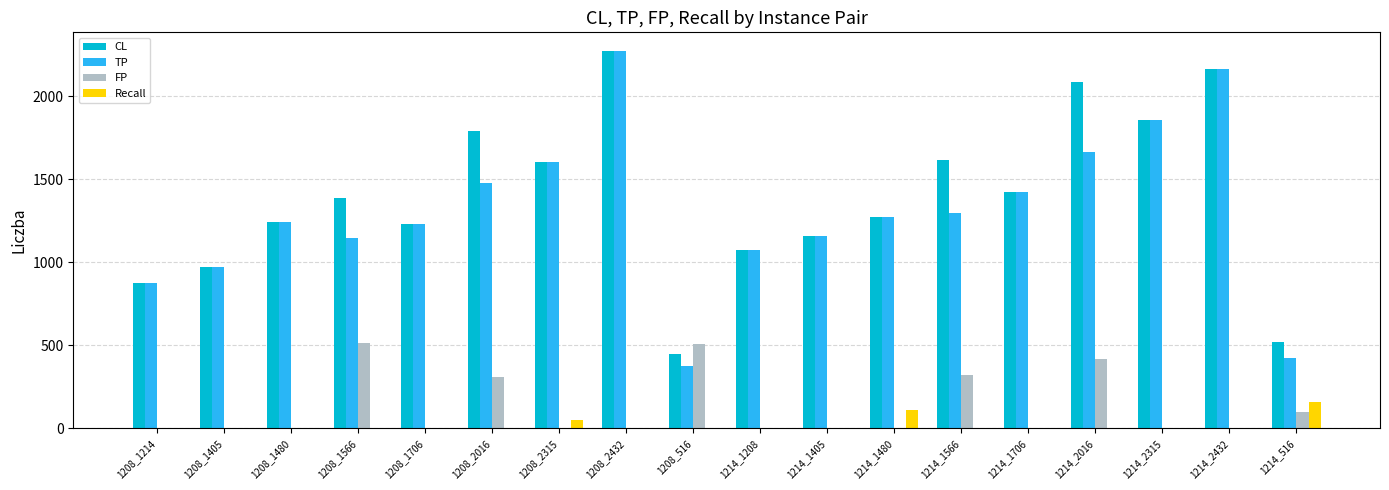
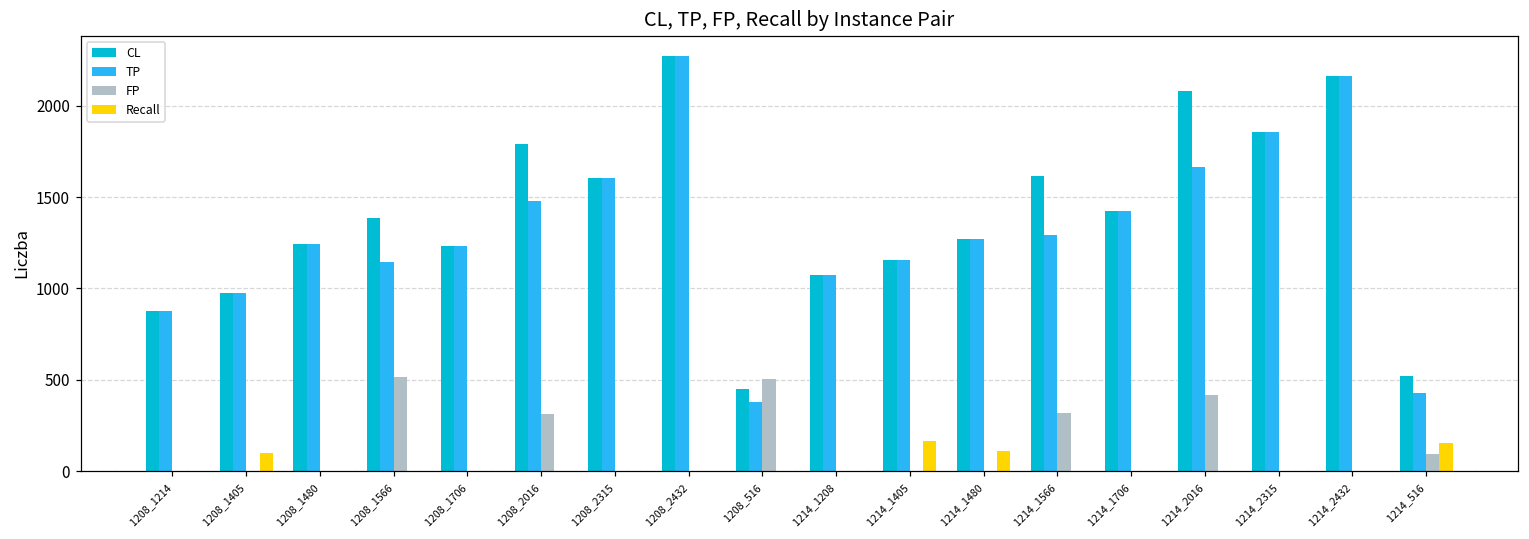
  {
    "FP": {
      "1208_1214": 0,
      "1208_1405": 0,
      "1208_1480": 0,
      "1208_1566": 520,
      "1208_1706": 0,
      "1208_2016": 310,
      "1208_2315": 0,
      "1208_2432": 0,
      "1208_516": 510,
      "1214_1208": 0,
      "1214_1405": 0,
      "1214_1480": 0,
      "1214_1566": 320,
      "1214_1706": 0,
      "1214_2016": 420,
      "1214_2315": 0,
      "1214_2432": 0,
      "1214_516": 100
    },
    "Recall": {
-     "1208_1405": 0,
-     "1208_2315": 50,
-     "1214_1405": 0,
+     "1208_1405": 100,
+     "1208_2315": 0,
+     "1214_1405": 170,
      "1214_1480": 110,
      "1214_516": 160
    }
  }
